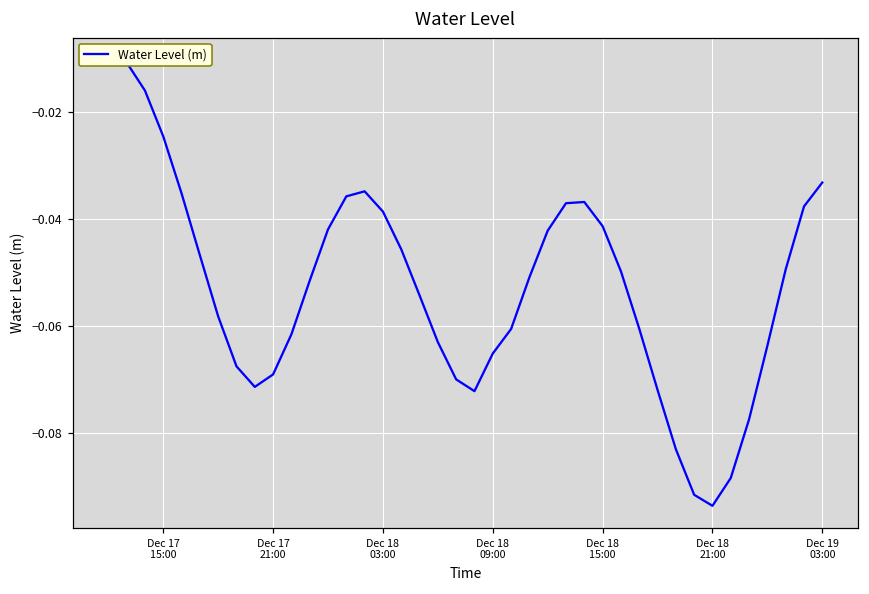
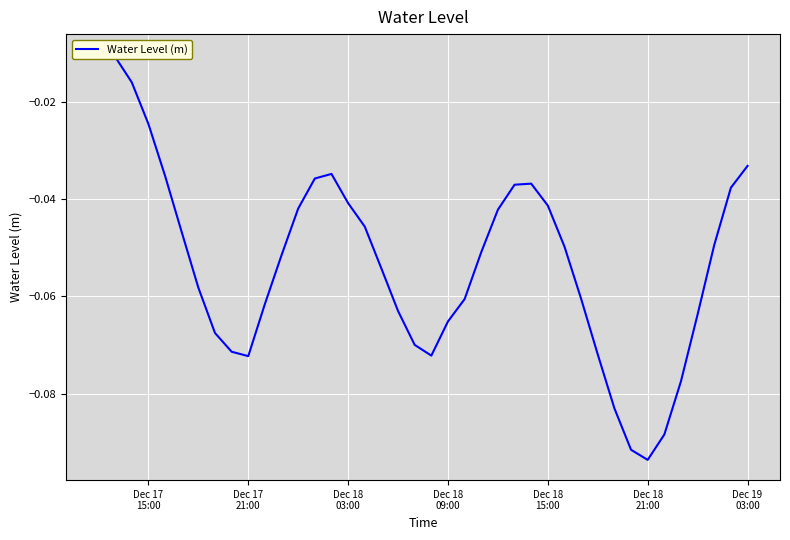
  {
    "Dec 17 15:00": -0.025,
-   "Dec 17 21:00": -0.069,
-   "Dec 18 03:00": -0.039,
+   "Dec 17 21:00": -0.072,
+   "Dec 18 03:00": -0.041,
    "Dec 18 09:00": -0.065,
    "Dec 18 15:00": -0.041,
    "Dec 18 21:00": -0.094,
    "Dec 19 03:00": -0.033
  }
